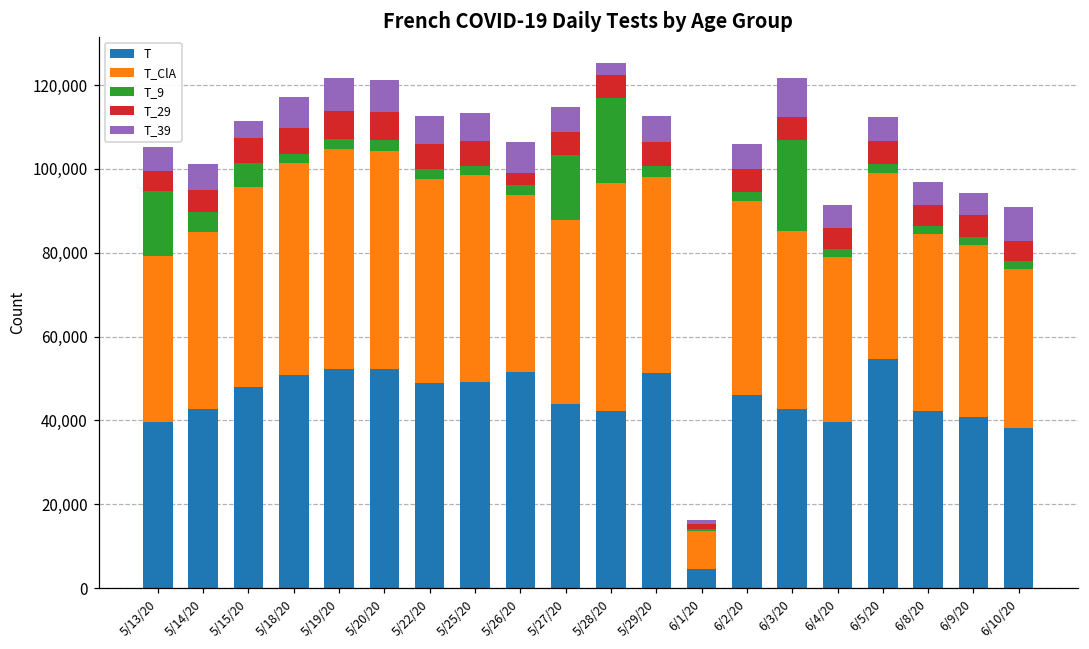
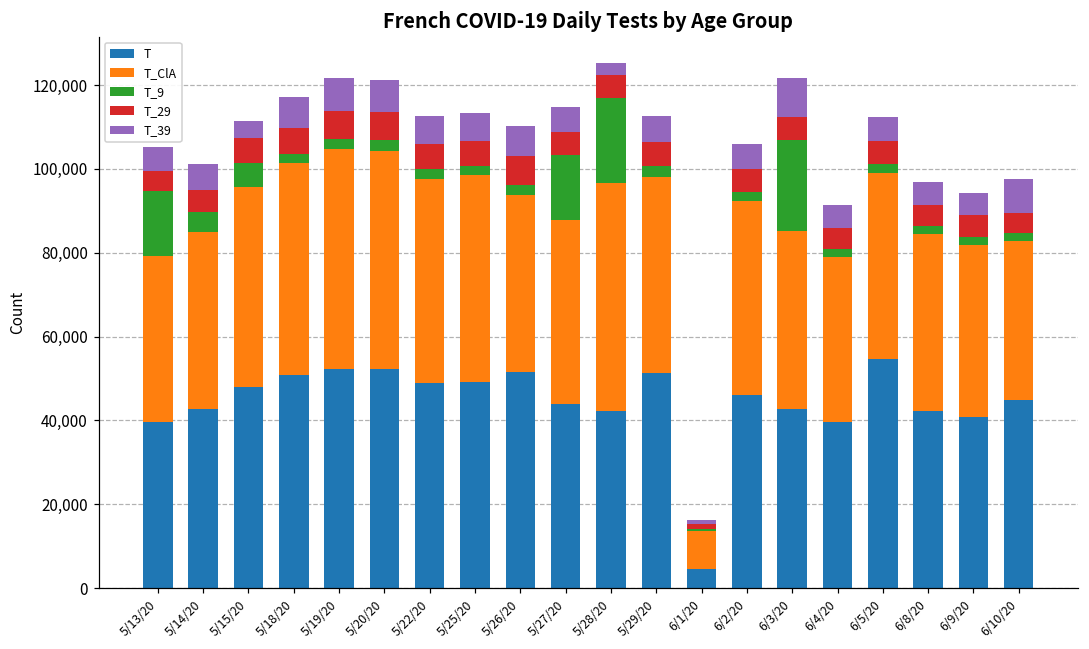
  {
    "T": {
      "5/13/20": "40,000",
      "5/14/20": "43,000",
      "5/15/20": "48,000",
      "5/18/20": "51,000",
      "5/19/20": "52,000",
      "5/20/20": "52,000",
      "5/22/20": "49,000",
      "5/25/20": "49,000",
      "5/26/20": "52,000",
      "5/27/20": "44,000",
      "5/28/20": "42,000",
      "5/29/20": "51,000",
      "6/1/20": "5,000",
      "6/2/20": "46,000",
      "6/3/20": "43,000",
      "6/4/20": "40,000",
      "6/5/20": "55,000",
      "6/8/20": "42,000",
      "6/9/20": "41,000",
-     "6/10/20": "38,000"
+     "6/10/20": "45,000"
    },
    "T_ClA": {
      "5/13/20": "39,000",
      "5/14/20": "42,000",
      "5/15/20": "48,000",
      "5/18/20": "51,000",
      "5/19/20": "52,000",
      "5/20/20": "52,000",
      "5/22/20": "49,000",
      "5/25/20": "49,000",
      "5/26/20": "42,000",
      "5/27/20": "44,000",
      "5/28/20": "54,000",
      "5/29/20": "47,000",
      "6/1/20": "9,000",
      "6/2/20": "46,000",
      "6/3/20": "43,000",
      "6/4/20": "40,000",
      "6/5/20": "44,000",
      "6/8/20": "42,000",
      "6/9/20": "41,000",
      "6/10/20": "38,000"
    },
    "T_9": {
      "5/13/20": "16,000",
      "5/14/20": "5,000",
      "5/15/20": "6,000",
      "5/18/20": "2,000",
      "5/19/20": "2,000",
      "5/20/20": "3,000",
      "5/22/20": "2,000",
      "5/25/20": "2,000",
      "5/26/20": "2,000",
      "5/27/20": "15,000",
      "5/28/20": "20,000",
      "5/29/20": "3,000",
      "6/2/20": "2,000",
      "6/3/20": "22,000",
      "6/4/20": "2,000",
      "6/5/20": "2,000",
      "6/8/20": "2,000",
      "6/9/20": "2,000",
      "6/10/20": "2,000"
    },
    "T_29": {
      "5/13/20": "5,000",
      "5/14/20": "5,000",
      "5/15/20": "6,000",
      "5/18/20": "6,000",
      "5/19/20": "7,000",
      "5/20/20": "7,000",
      "5/22/20": "6,000",
      "5/25/20": "6,000",
-     "5/26/20": "3,000",
+     "5/26/20": "7,000",
      "5/27/20": "6,000",
      "5/28/20": "5,000",
      "5/29/20": "6,000",
      "6/1/20": "1,000",
      "6/2/20": "6,000",
      "6/3/20": "5,000",
      "6/4/20": "5,000",
      "6/5/20": "5,000",
      "6/8/20": "5,000",
      "6/9/20": "5,000",
      "6/10/20": "5,000"
    },
    "T_39": {
      "5/13/20": "6,000",
      "5/14/20": "6,000",
      "5/15/20": "4,000",
      "5/18/20": "7,000",
      "5/19/20": "8,000",
      "5/20/20": "8,000",
      "5/22/20": "6,000",
      "5/25/20": "7,000",
      "5/26/20": "7,000",
      "5/27/20": "6,000",
      "5/28/20": "3,000",
      "5/29/20": "6,000",
      "6/1/20": "1,000",
      "6/2/20": "6,000",
      "6/3/20": "9,000",
      "6/4/20": "5,000",
      "6/5/20": "6,000",
      "6/8/20": "5,000",
      "6/9/20": "5,000",
      "6/10/20": "8,000"
    }
  }
